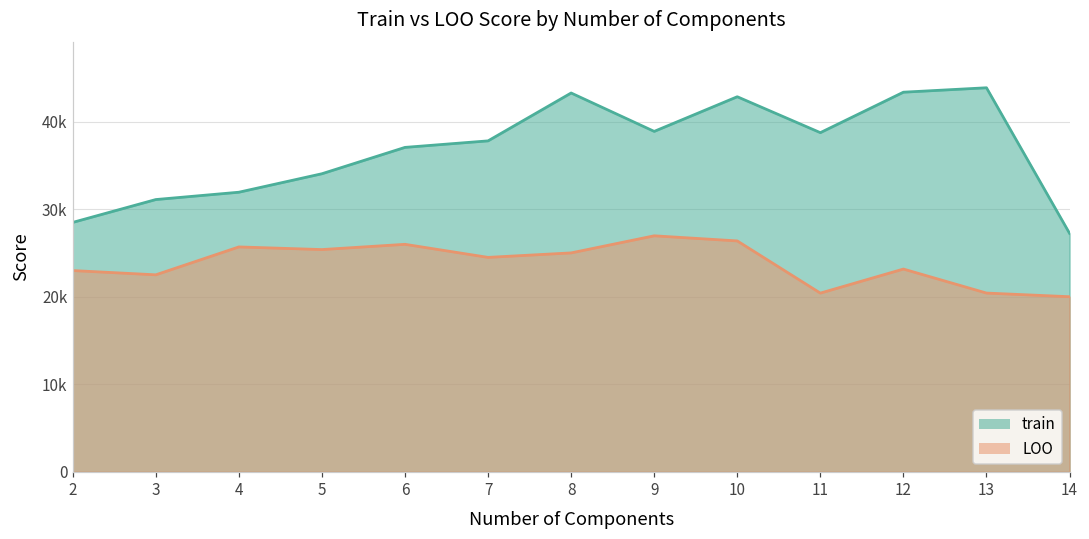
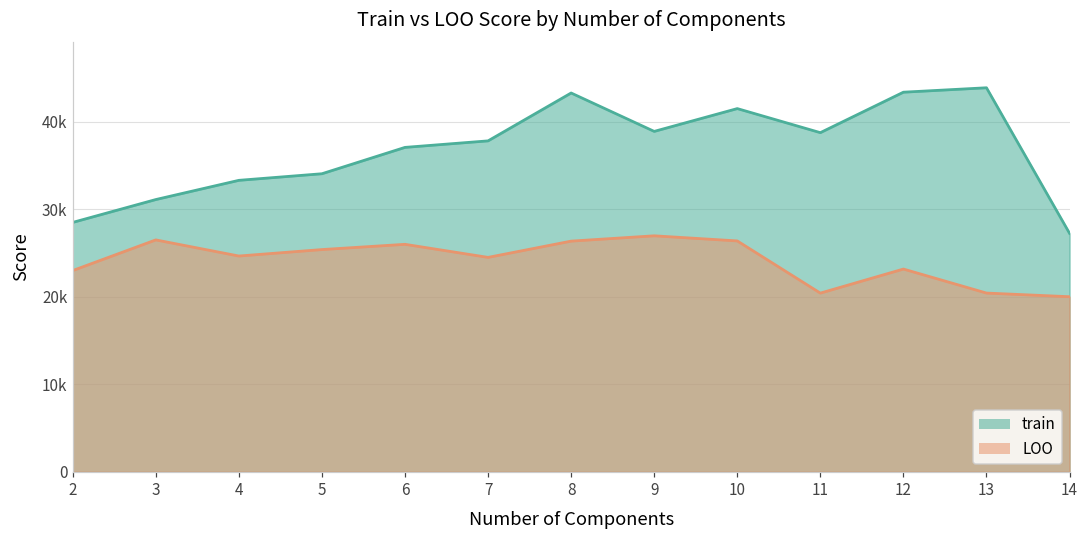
  {
    "train": {
      "2": 29000,
      "3": 31000,
-     "4": 32000,
+     "4": 33000,
      "5": 34000,
      "6": 37000,
      "7": 38000,
      "8": 43000,
      "9": 39000,
-     "10": 43000,
+     "10": 42000,
      "11": 39000,
      "12": 43000,
      "13": 44000,
      "14": 27000
    },
    "LOO": {
      "2": 23000,
-     "3": 23000,
-     "4": 26000,
+     "3": 27000,
+     "4": 25000,
      "5": 25000,
      "6": 26000,
      "7": 25000,
-     "8": 25000,
+     "8": 26000,
      "9": 27000,
      "10": 26000,
      "11": 20000,
      "12": 23000,
      "13": 20000,
      "14": 20000
    }
  }
